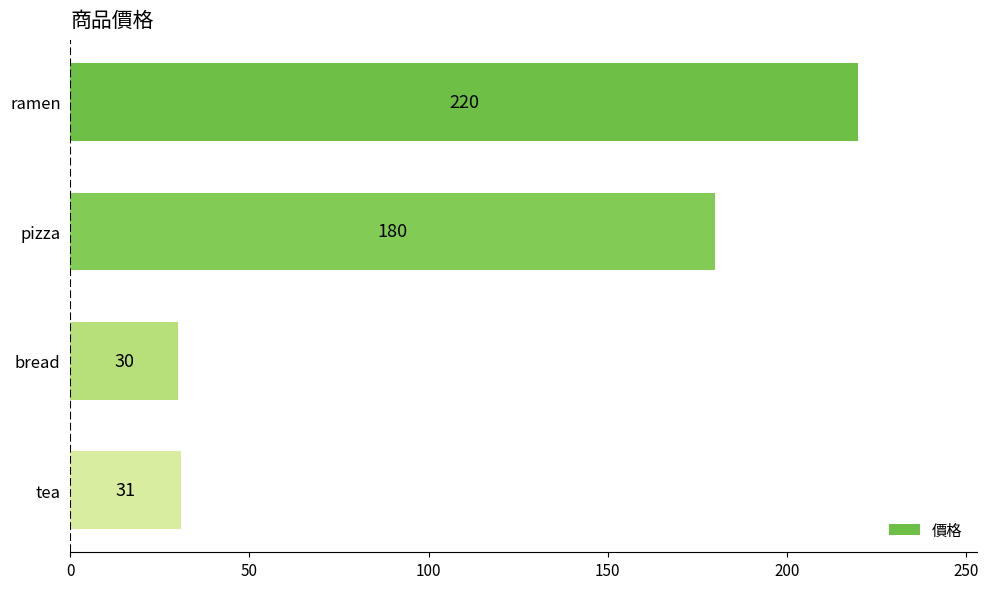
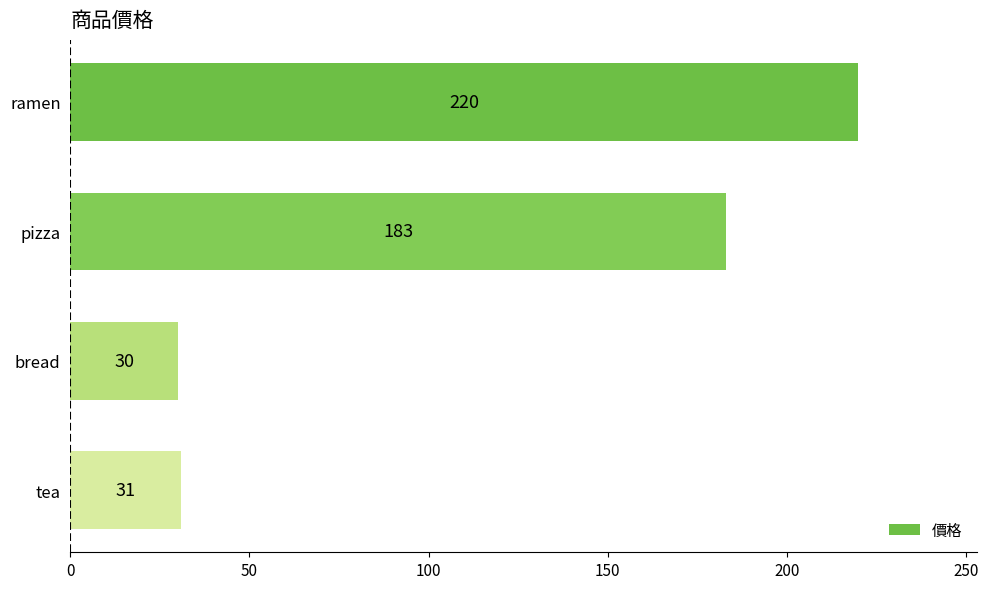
  {
    "ramen": 220,
-   "pizza": 180,
+   "pizza": 183,
    "bread": 30,
    "tea": 31
  }
